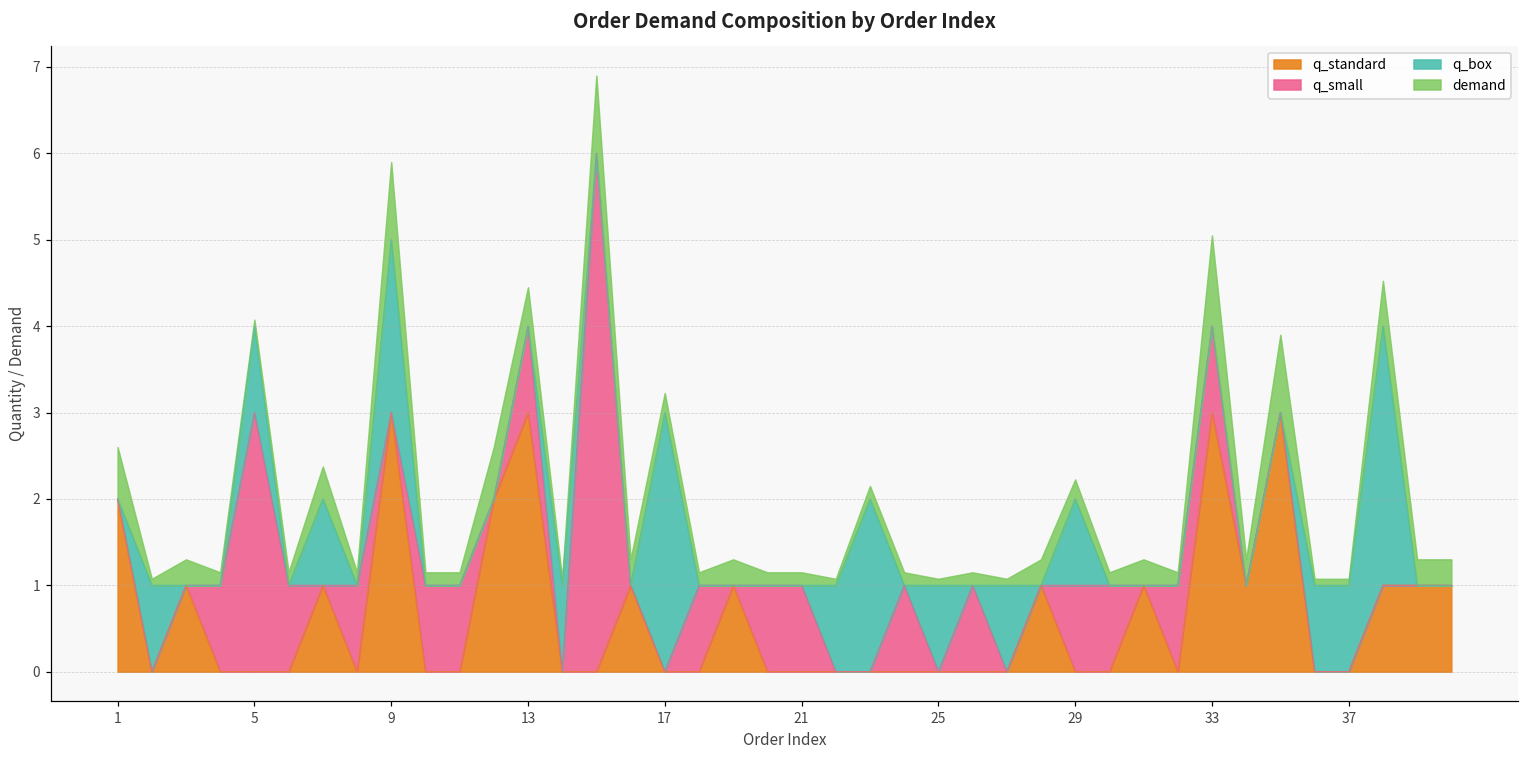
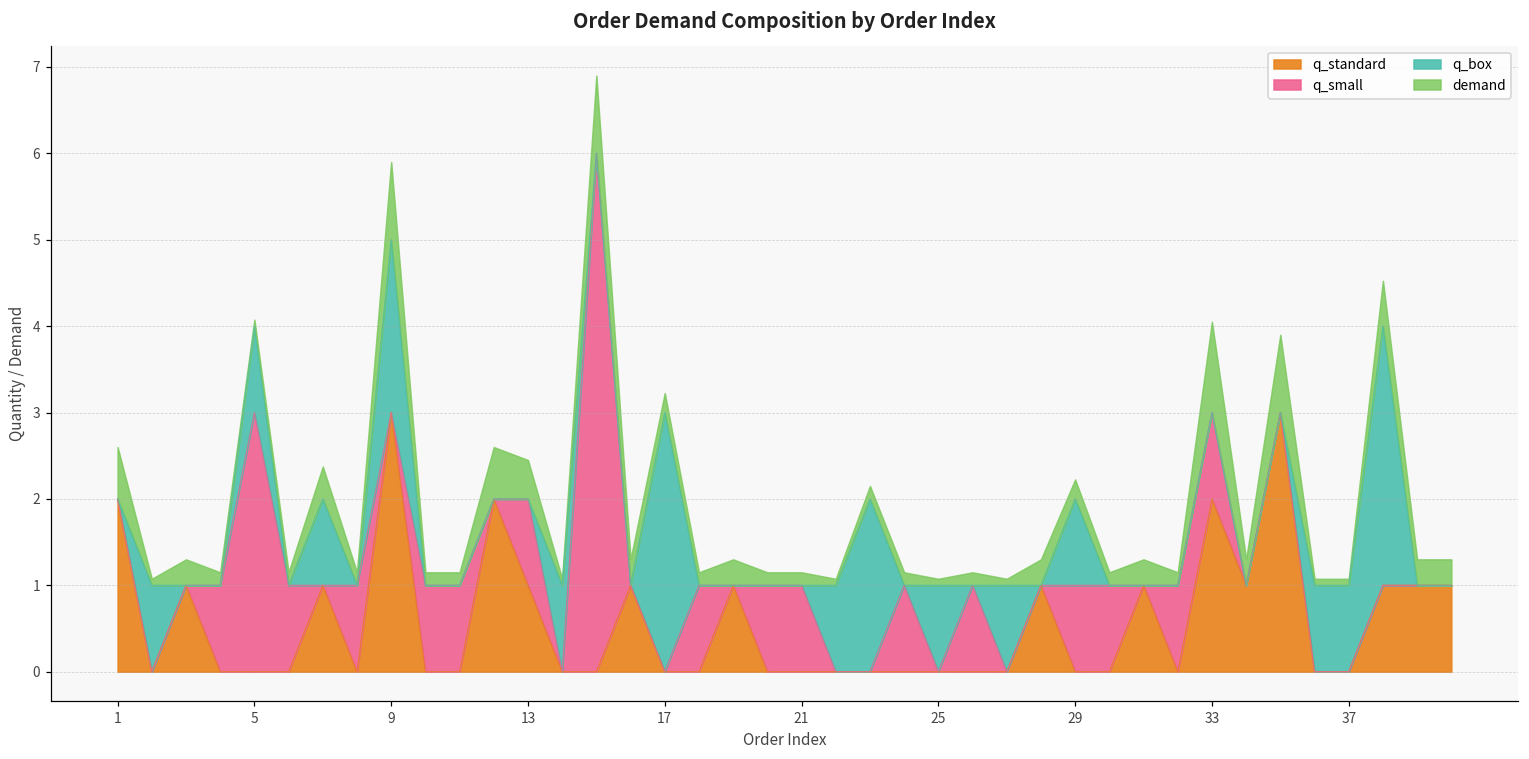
  {
    "q_standard": {
      "5": 0,
-     "13": 3,
+     "13": 1,
      "21": 0,
      "29": 0,
-     "33": 3
+     "33": 2
    },
    "q_small": {
      "5": 3,
      "29": 1
    },
    "q_box": {
      "5": 1,
      "9": 2,
      "17": 3,
      "25": 1,
      "29": 1,
      "37": 1
    },
    "demand": {
      "1": 0.6,
      "5": 0.1,
      "9": 0.9,
      "13": 0.5,
      "17": 0.2,
      "21": 0.1,
      "25": 0.1,
      "29": 0.2,
      "33": 1.0,
      "37": 0.1
    }
  }
